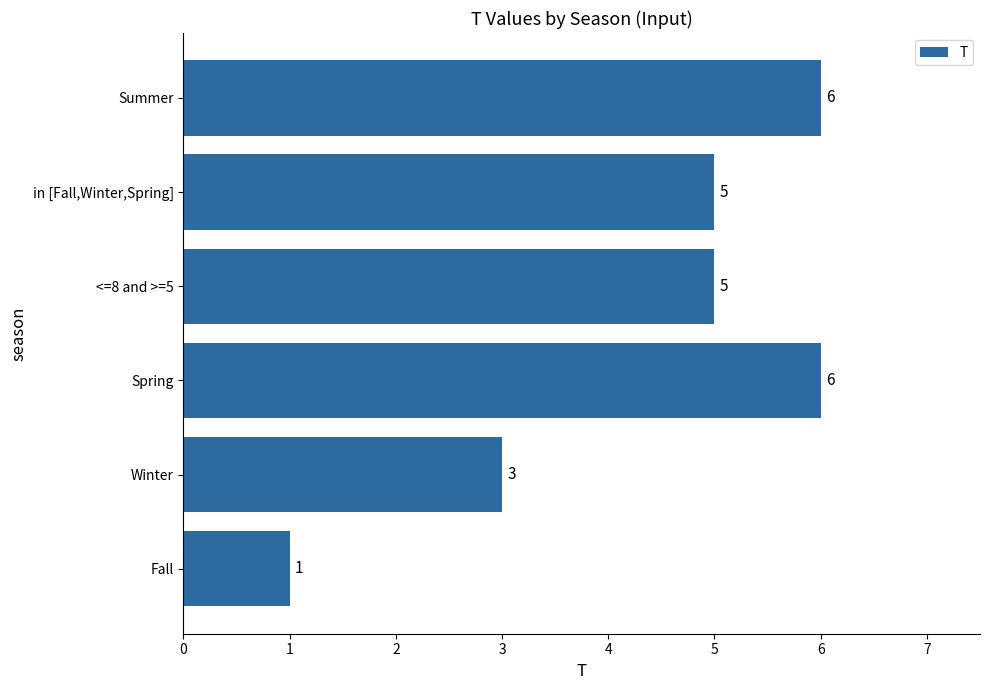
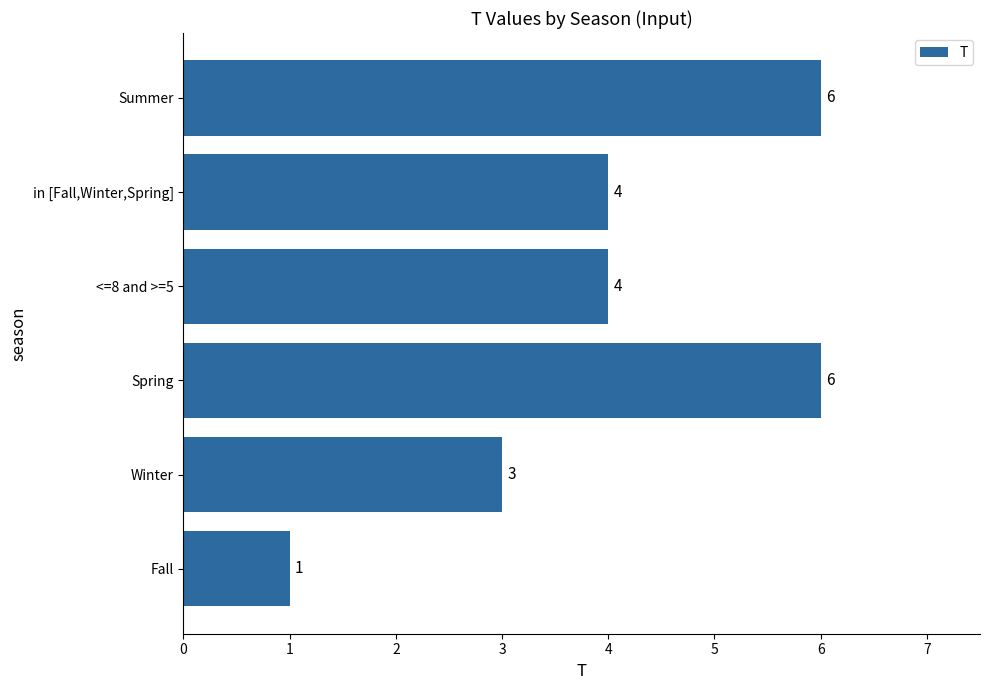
  {
    "Summer": 6,
-   "in [Fall,Winter,Spring]": 5,
-   "<=8 and >=5": 5,
+   "in [Fall,Winter,Spring]": 4,
+   "<=8 and >=5": 4,
    "Spring": 6,
    "Winter": 3,
    "Fall": 1
  }
